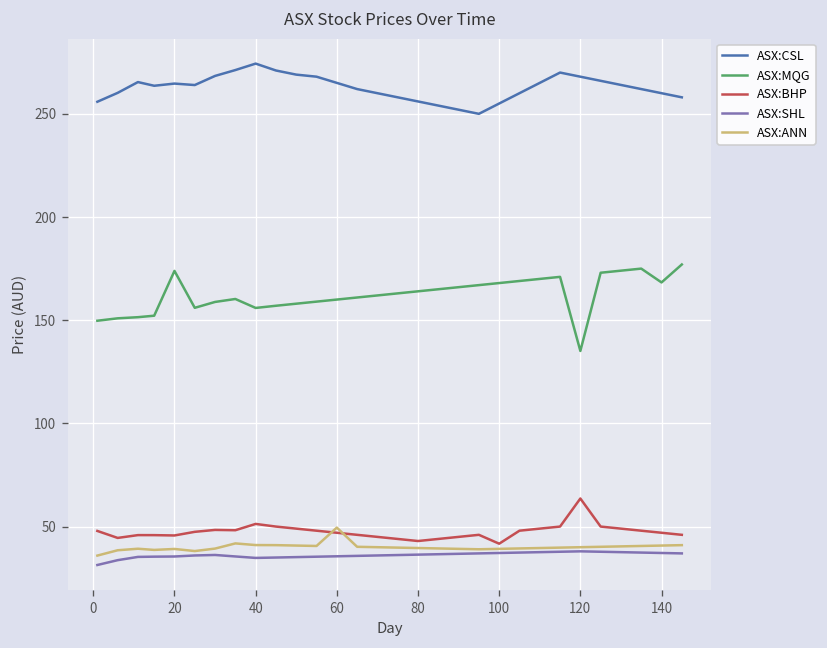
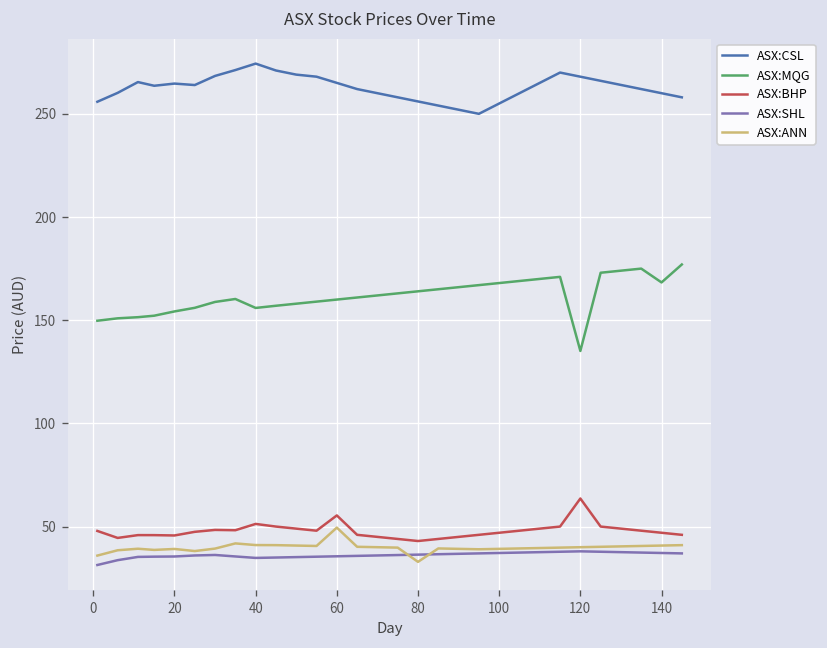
  {
    "ASX:MQG": {
-     "20": 174,
+     "20": 154,
      "40": 156,
      "60": 160,
      "80": 164,
      "100": 168,
      "120": 135,
      "140": 168
    },
    "ASX:BHP": {
      "20": 46,
      "40": 51,
-     "60": 47,
+     "60": 55,
      "80": 43,
-     "100": 42,
+     "100": 47,
      "120": 64,
      "140": 47
    },
    "ASX:ANN": {
      "20": 39,
      "40": 41,
      "60": 50,
-     "80": 40,
+     "80": 33,
      "100": 39,
      "120": 40,
      "140": 41
    }
  }
